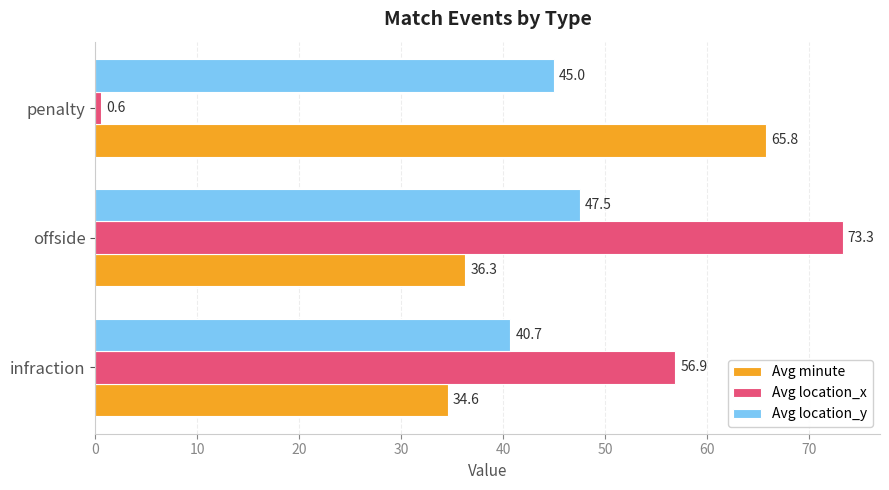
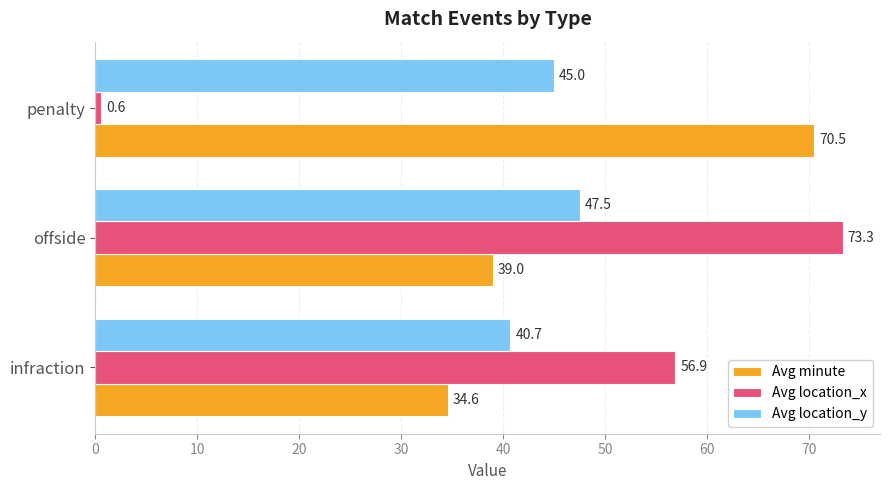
  {
    "Avg minute": {
-     "penalty": 65.8,
-     "offside": 36.3,
+     "penalty": 70.5,
+     "offside": 39.0,
      "infraction": 34.6
    },
    "Avg location_x": {
      "penalty": 0.6,
      "offside": 73.3,
      "infraction": 56.9
    },
    "Avg location_y": {
      "penalty": 45.0,
      "offside": 47.5,
      "infraction": 40.7
    }
  }
